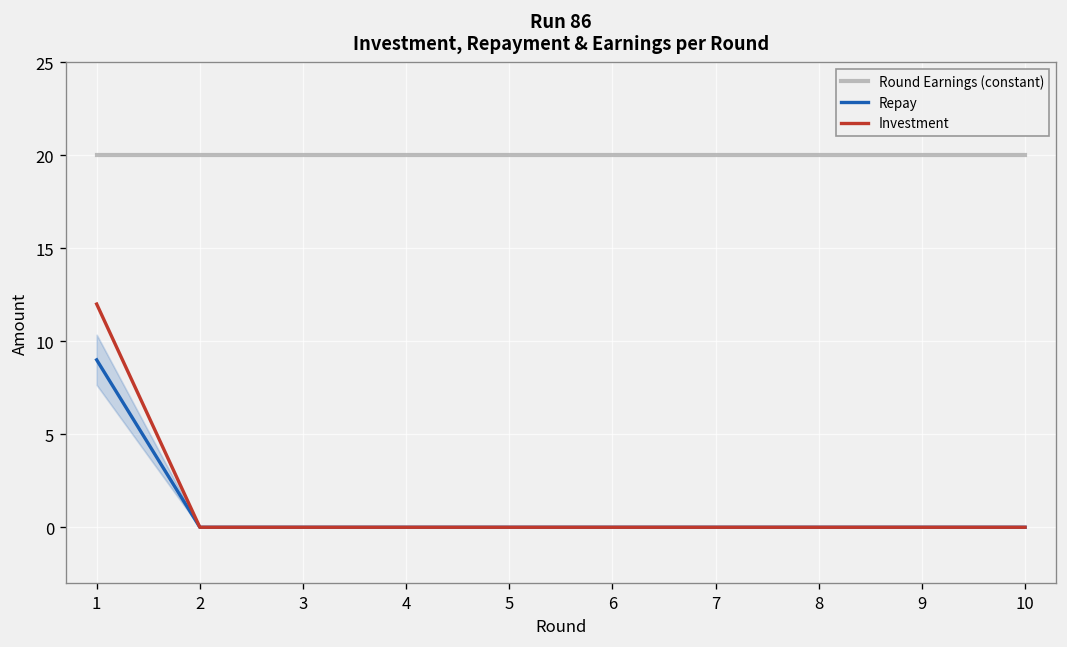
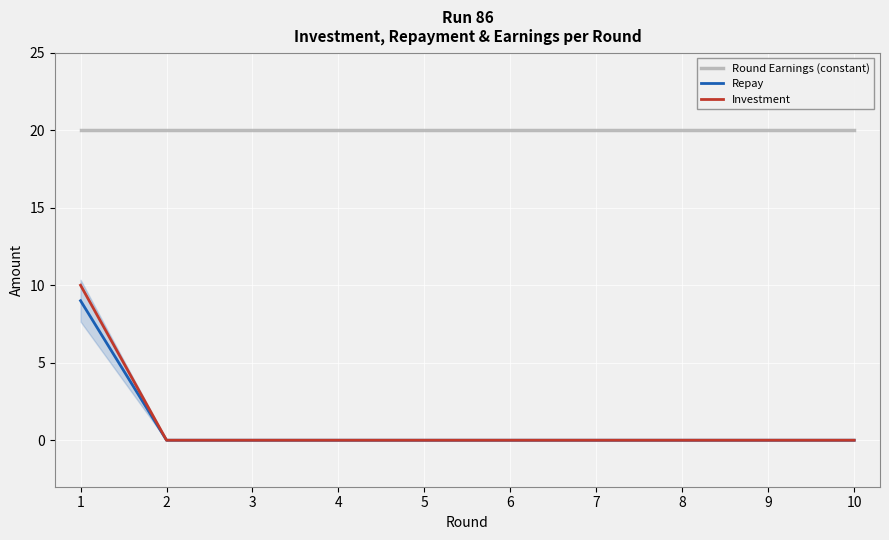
  {
    "Round Earnings (constant)": {
      "1": 20,
      "2": 20,
      "3": 20,
      "4": 20,
      "5": 20,
      "6": 20,
      "7": 20,
      "8": 20,
      "9": 20,
      "10": 20
    },
    "Investment": {
-     "1": 12
+     "1": 10
    }
  }
